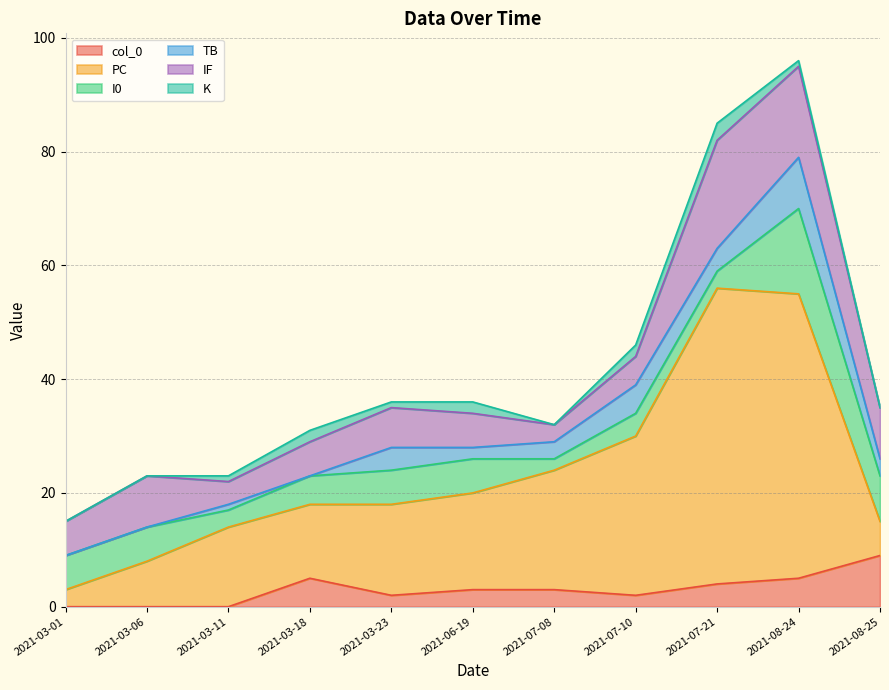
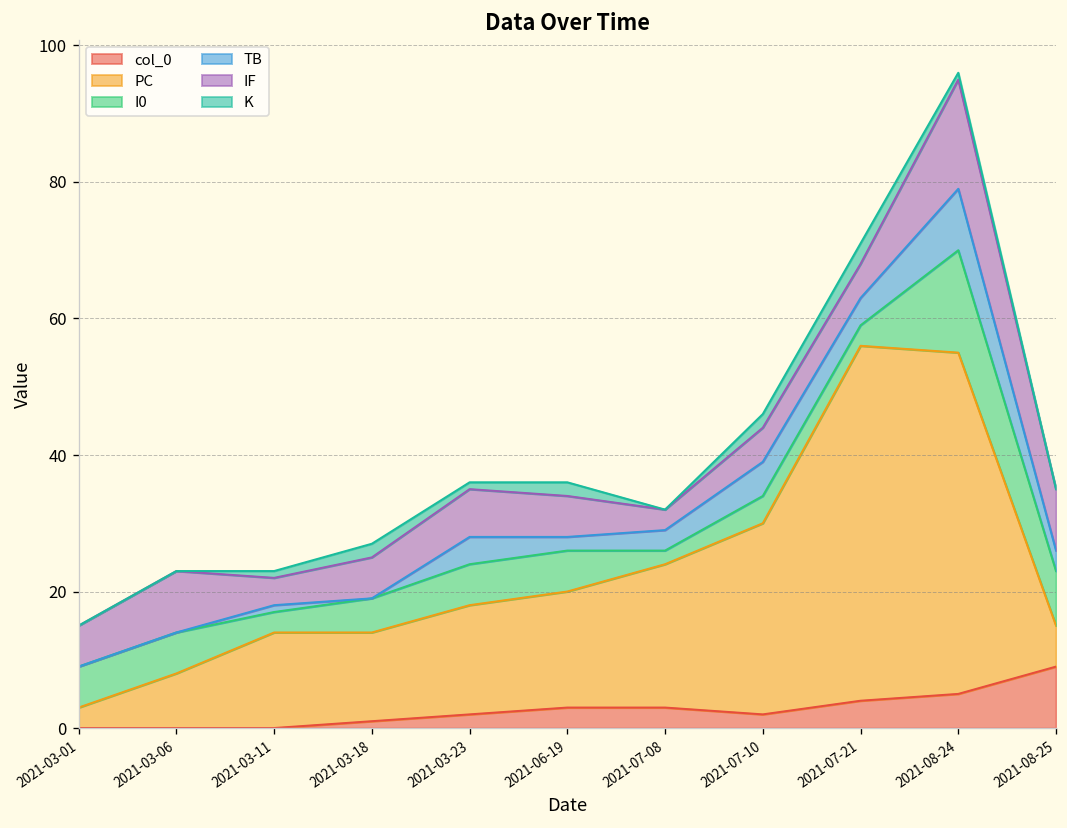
  {
    "col_0": {
      "2021-03-01": 0,
      "2021-03-06": 0,
      "2021-03-11": 0,
-     "2021-03-18": 5,
+     "2021-03-18": 1,
      "2021-03-23": 2,
      "2021-06-19": 3,
      "2021-07-08": 3,
      "2021-07-10": 2,
      "2021-07-21": 4,
      "2021-08-24": 5,
      "2021-08-25": 9
    },
    "PC": {
      "2021-03-01": 3,
      "2021-03-06": 8,
      "2021-03-11": 14,
      "2021-03-18": 13,
      "2021-03-23": 16,
      "2021-06-19": 17,
      "2021-07-08": 21,
      "2021-07-10": 28,
      "2021-07-21": 52,
      "2021-08-24": 50,
      "2021-08-25": 6
    },
    "TB": {
      "2021-03-11": 1,
      "2021-03-23": 4,
      "2021-06-19": 2,
      "2021-07-08": 3,
      "2021-07-10": 5,
      "2021-07-21": 4,
      "2021-08-24": 9,
      "2021-08-25": 3
    },
    "IF": {
      "2021-03-11": 4,
      "2021-03-18": 6,
      "2021-03-23": 7,
      "2021-06-19": 6,
      "2021-07-10": 5,
-     "2021-07-21": 19,
+     "2021-07-21": 5,
      "2021-08-24": 16
    }
  }
